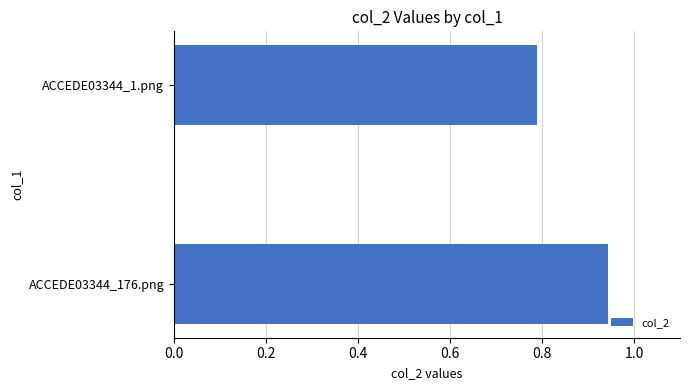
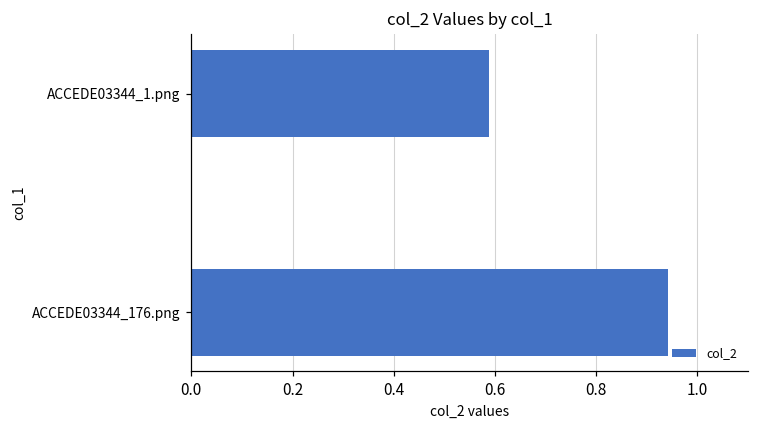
  {
-   "ACCEDE03344_1.png": 0.79,
+   "ACCEDE03344_1.png": 0.59,
    "ACCEDE03344_176.png": 0.94
  }
